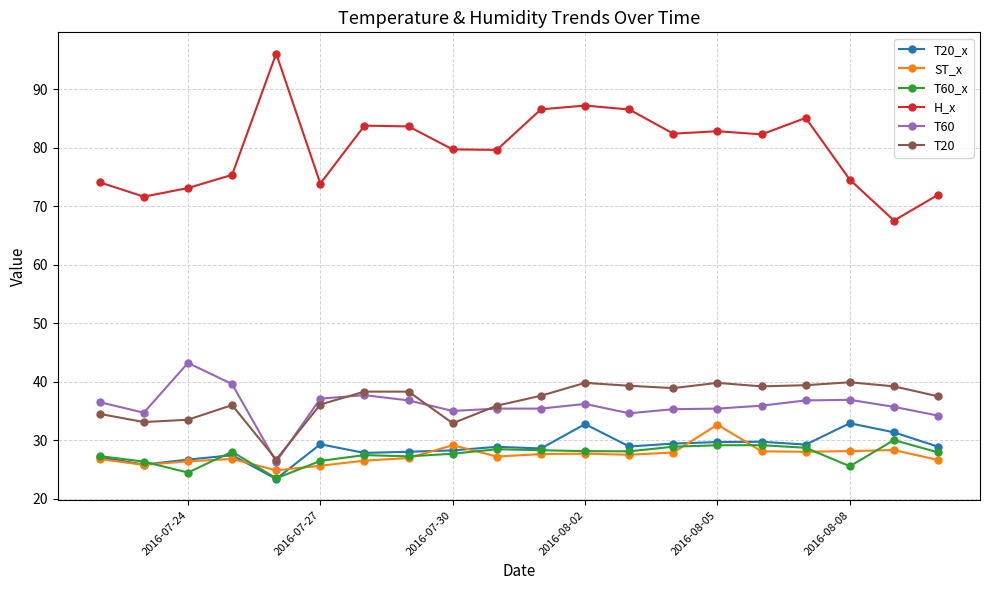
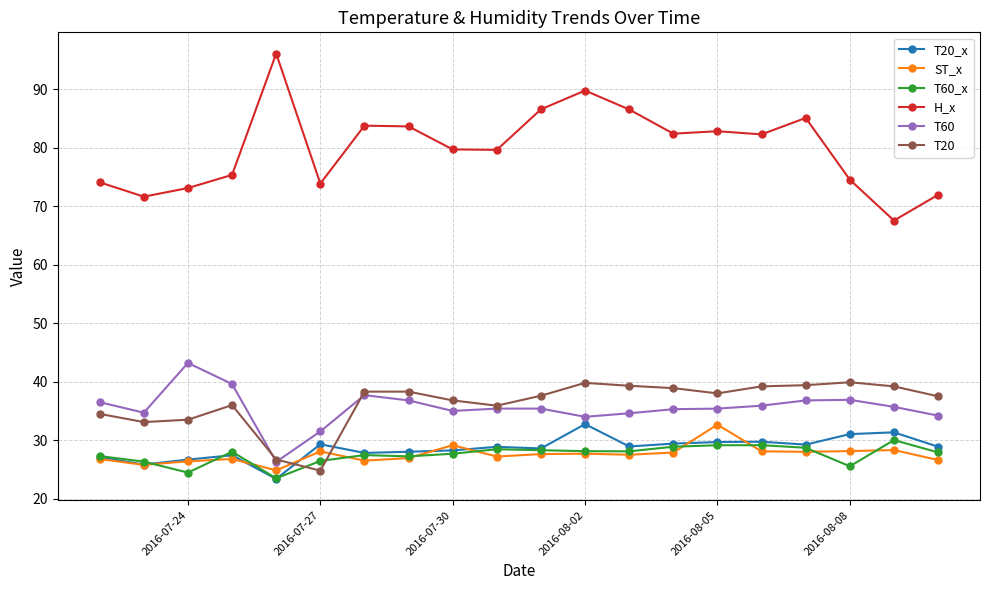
  {
    "T20_x": {
      "2016-07-27": 29,
      "2016-07-30": 28,
      "2016-08-02": 33,
      "2016-08-05": 30,
-     "2016-08-08": 33
+     "2016-08-08": 31
    },
    "ST_x": {
-     "2016-07-27": 26,
+     "2016-07-27": 28,
      "2016-07-30": 29,
      "2016-08-05": 33,
      "2016-08-08": 28
    },
    "T60_x": {
      "2016-07-24": 24,
      "2016-07-27": 26,
      "2016-07-30": 28,
      "2016-08-05": 29,
      "2016-08-08": 26
    },
    "H_x": {
      "2016-07-24": 73,
      "2016-07-27": 74,
      "2016-07-30": 80,
-     "2016-08-02": 87,
+     "2016-08-02": 90,
      "2016-08-05": 83,
      "2016-08-08": 75
    },
    "T60": {
      "2016-07-24": 43,
-     "2016-07-27": 37,
+     "2016-07-27": 32,
      "2016-07-30": 35,
-     "2016-08-02": 36,
+     "2016-08-02": 34,
      "2016-08-05": 35,
      "2016-08-08": 37
    },
    "T20": {
      "2016-07-24": 34,
-     "2016-07-27": 36,
-     "2016-07-30": 33,
+     "2016-07-27": 25,
+     "2016-07-30": 37,
      "2016-08-02": 40,
-     "2016-08-05": 40,
+     "2016-08-05": 38,
      "2016-08-08": 40
    }
  }
